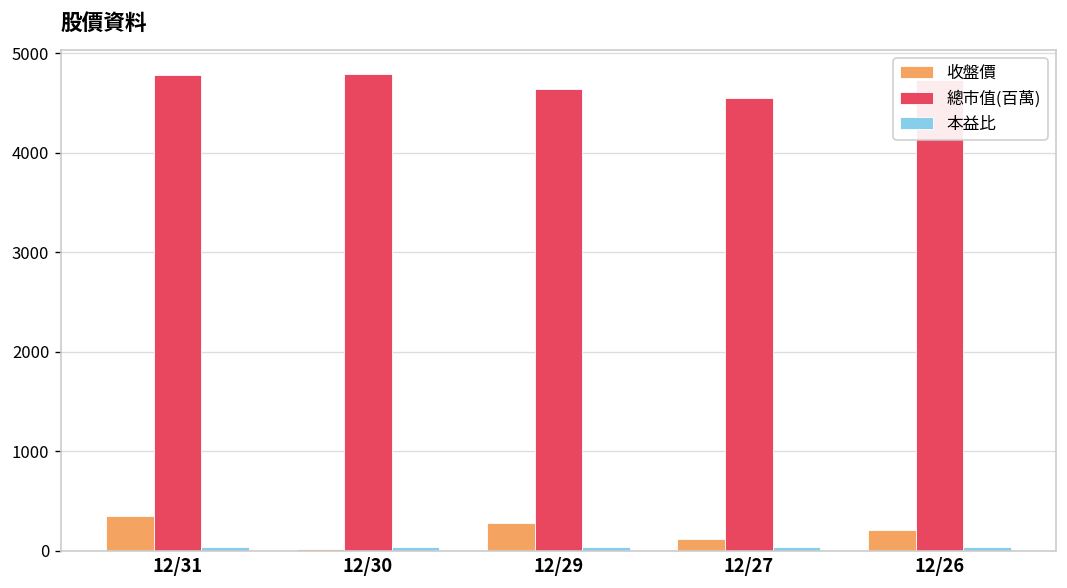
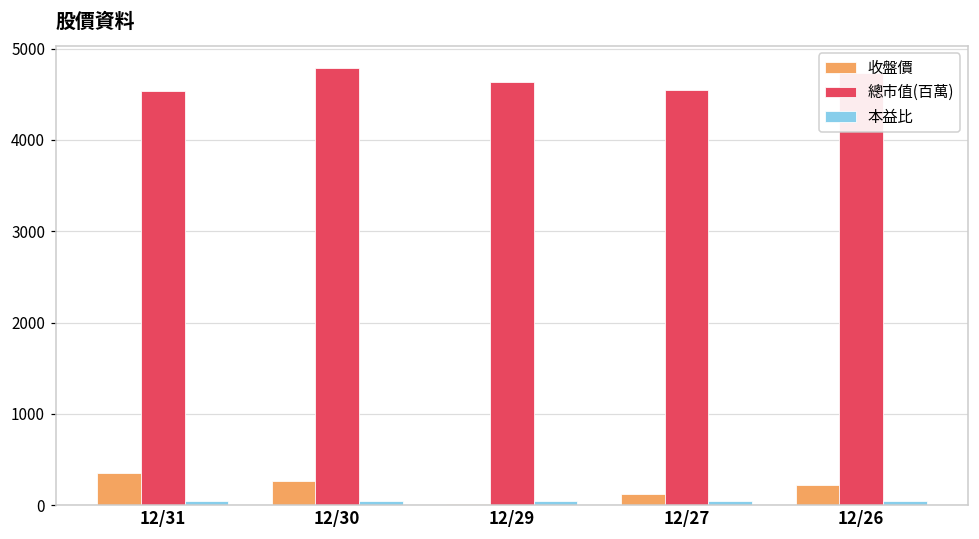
  {
    "收盤價": {
      "12/31": 400,
-     "12/30": 0,
-     "12/29": 300,
+     "12/30": 300,
+     "12/29": 0,
      "12/27": 100,
      "12/26": 200
    },
    "總市值(百萬)": {
-     "12/31": 4800,
+     "12/31": 4500,
      "12/30": 4800,
      "12/29": 4600,
      "12/27": 4500
    },
    "本益比": {
      "12/31": 0,
      "12/30": 0,
      "12/29": 0,
      "12/27": 0,
      "12/26": 0
    }
  }
